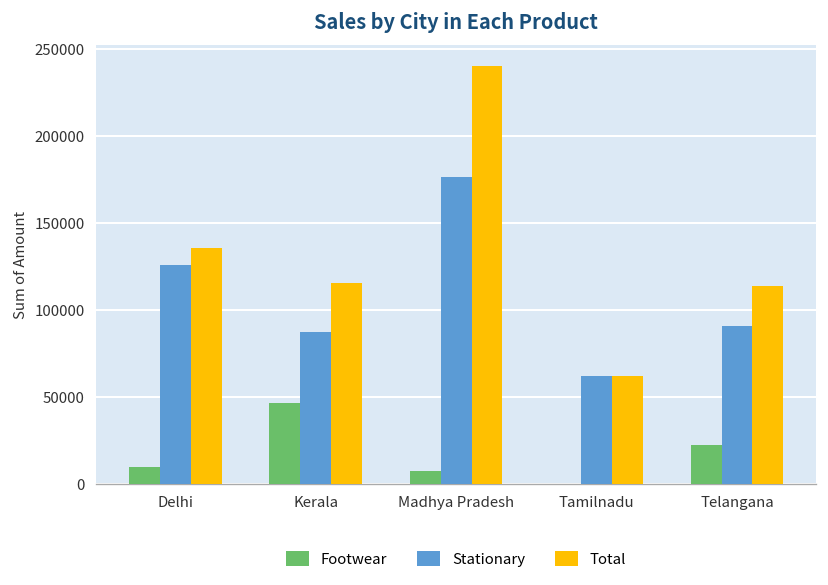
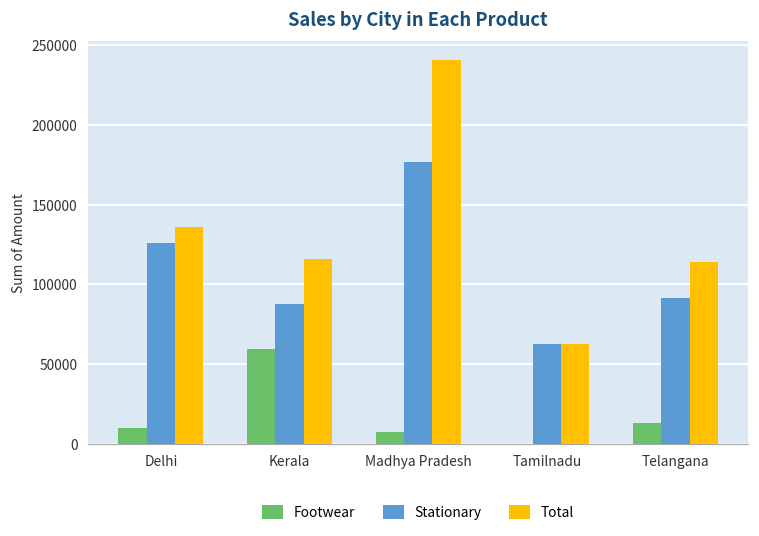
  {
    "Footwear": {
      "Delhi": 10000,
-     "Kerala": 47000,
+     "Kerala": 59000,
      "Madhya Pradesh": 8000,
      "Tamilnadu": 0,
-     "Telangana": 23000
+     "Telangana": 13000
    },
    "Stationary": {
      "Delhi": 126000,
      "Kerala": 88000,
      "Madhya Pradesh": 177000,
      "Tamilnadu": 62000,
      "Telangana": 91000
    },
    "Total": {
      "Delhi": 136000,
      "Kerala": 116000,
      "Madhya Pradesh": 240000,
      "Tamilnadu": 62000,
      "Telangana": 114000
    }
  }
